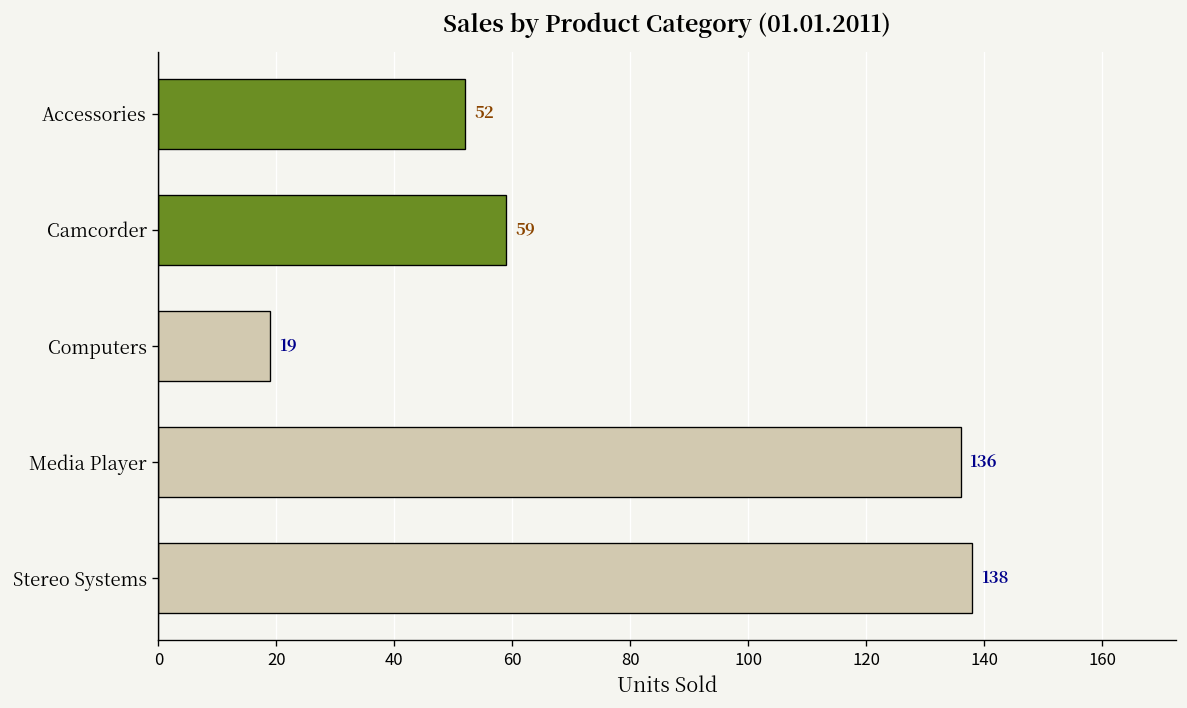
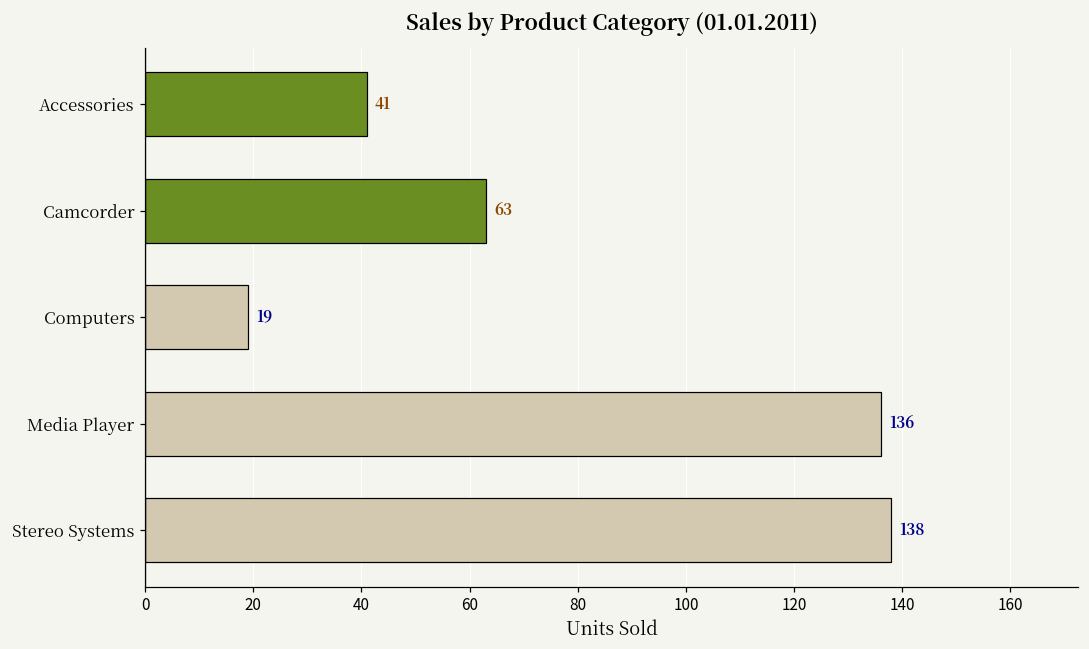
  {
-   "Accessories": 52,
-   "Camcorder": 59,
+   "Accessories": 41,
+   "Camcorder": 63,
    "Computers": 19,
    "Media Player": 136,
    "Stereo Systems": 138
  }
